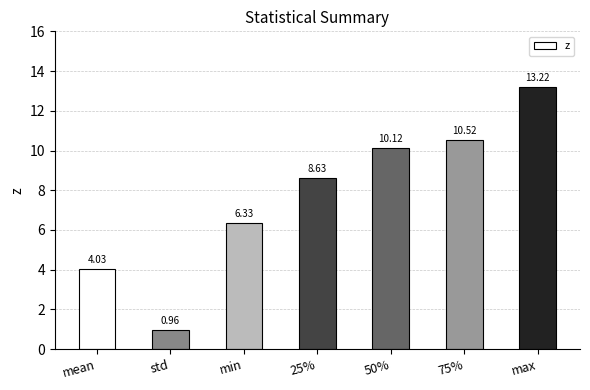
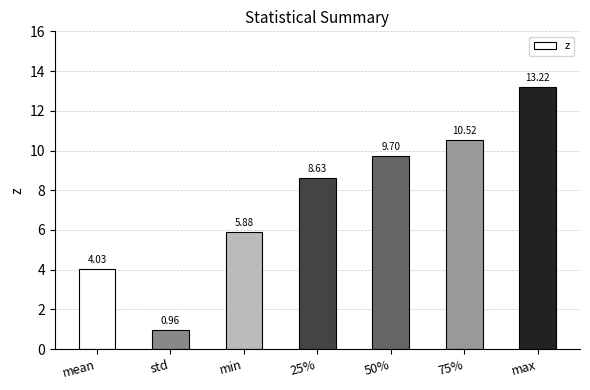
  {
    "mean": 4.03,
    "std": 0.96,
-   "min": 6.33,
+   "min": 5.88,
    "25%": 8.63,
-   "50%": 10.12,
+   "50%": 9.70,
    "75%": 10.52,
    "max": 13.22
  }
